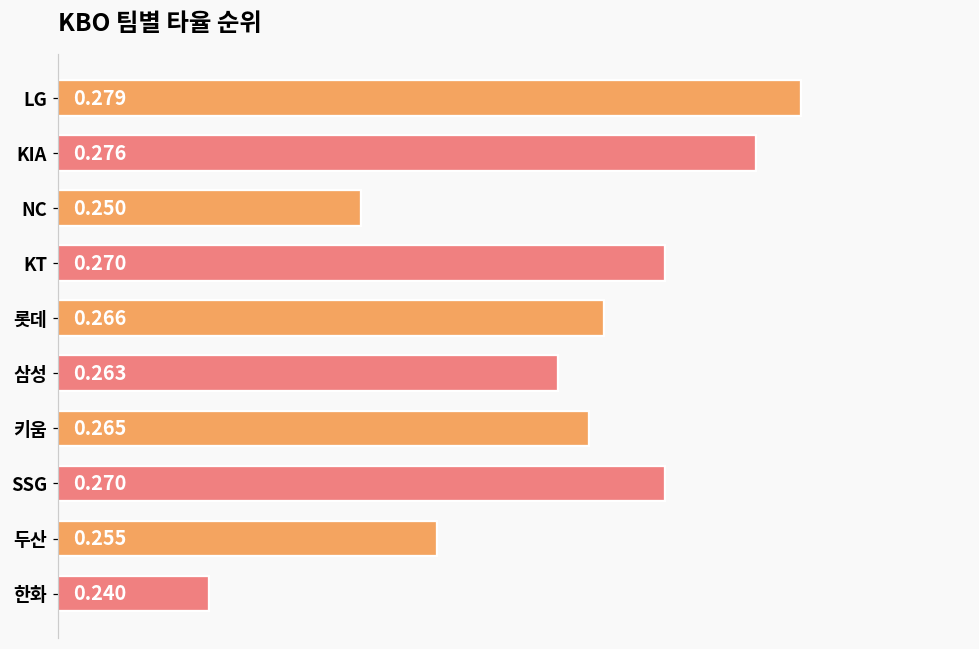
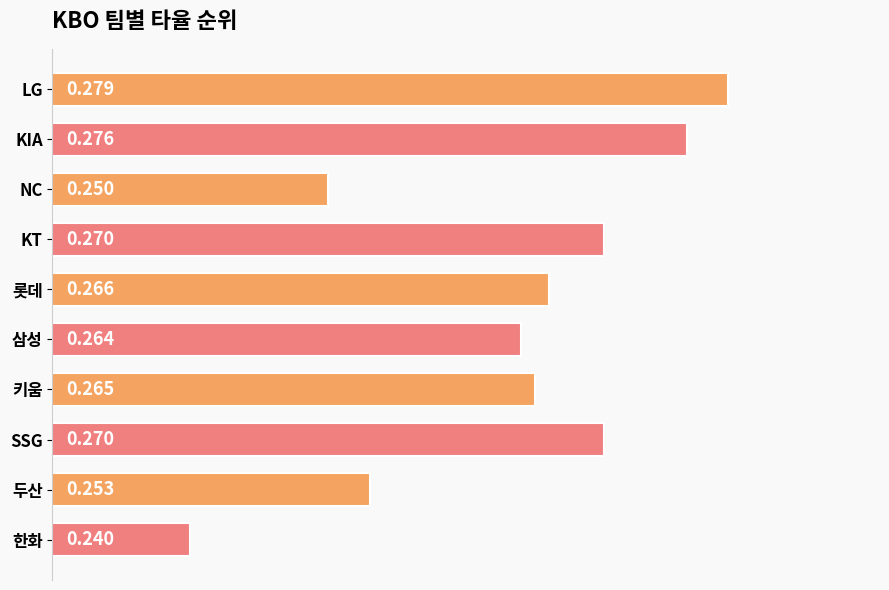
  {
    "LG": 0.279,
    "KIA": 0.276,
    "NC": 0.250,
    "KT": 0.270,
    "롯데": 0.266,
-   "삼성": 0.263,
+   "삼성": 0.264,
    "키움": 0.265,
    "SSG": 0.270,
-   "두산": 0.255,
+   "두산": 0.253,
    "한화": 0.240
  }
